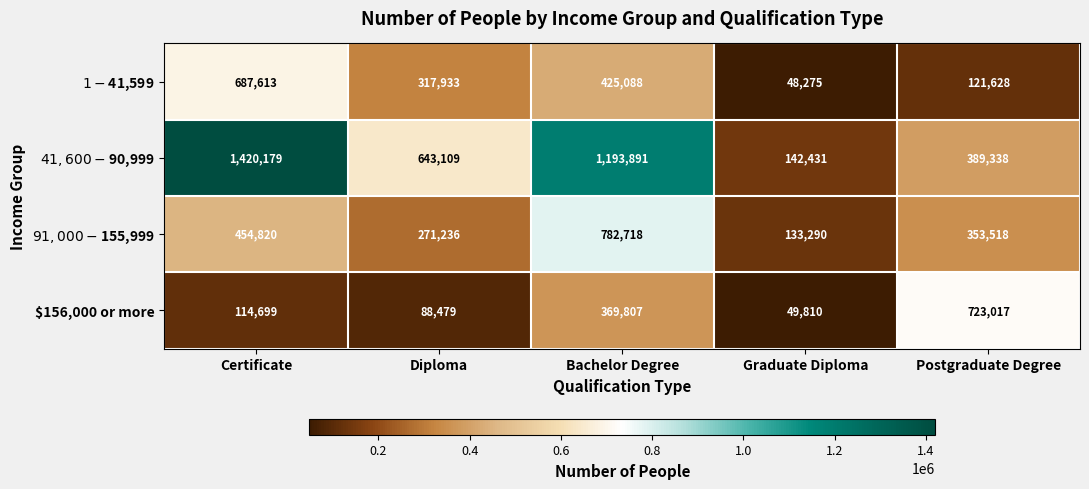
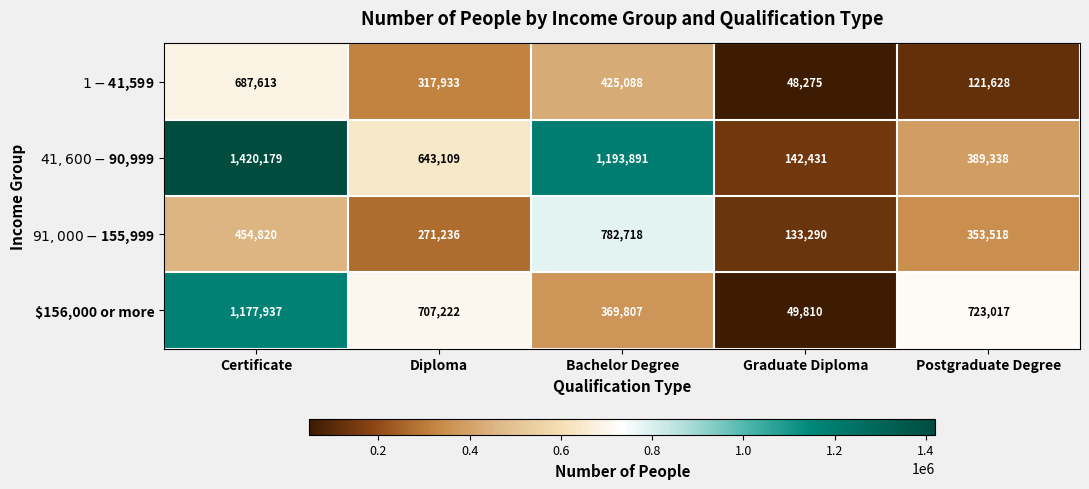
  {
    "$156,000 or more": {
-     "Certificate": "114,699",
-     "Diploma": "88,479",
+     "Certificate": "1,177,937",
+     "Diploma": "707,222",
      "Bachelor Degree": "369,807",
      "Graduate Diploma": "49,810",
      "Postgraduate Degree": "723,017"
    }
  }
